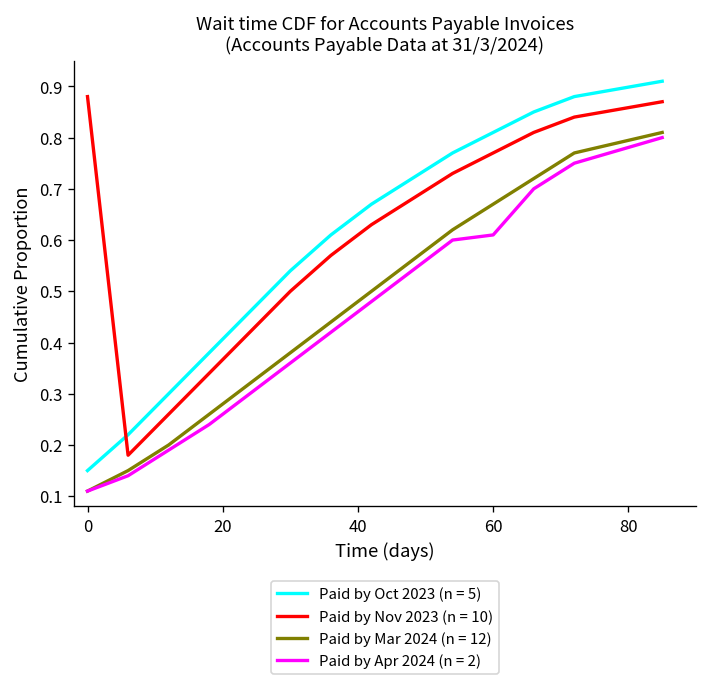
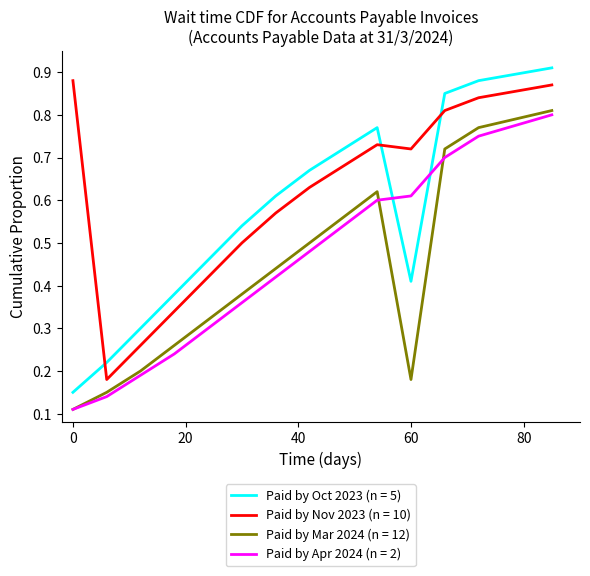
  {
    "Paid by Oct 2023 (n = 5)": {
      "0": 0.15,
-     "60": 0.81
+     "60": 0.41
    },
    "Paid by Nov 2023 (n = 10)": {
      "0": 0.88,
-     "60": 0.77
+     "60": 0.72
    },
    "Paid by Mar 2024 (n = 12)": {
-     "60": 0.67
+     "60": 0.18
    },
    "Paid by Apr 2024 (n = 2)": {
      "60": 0.61
    }
  }
